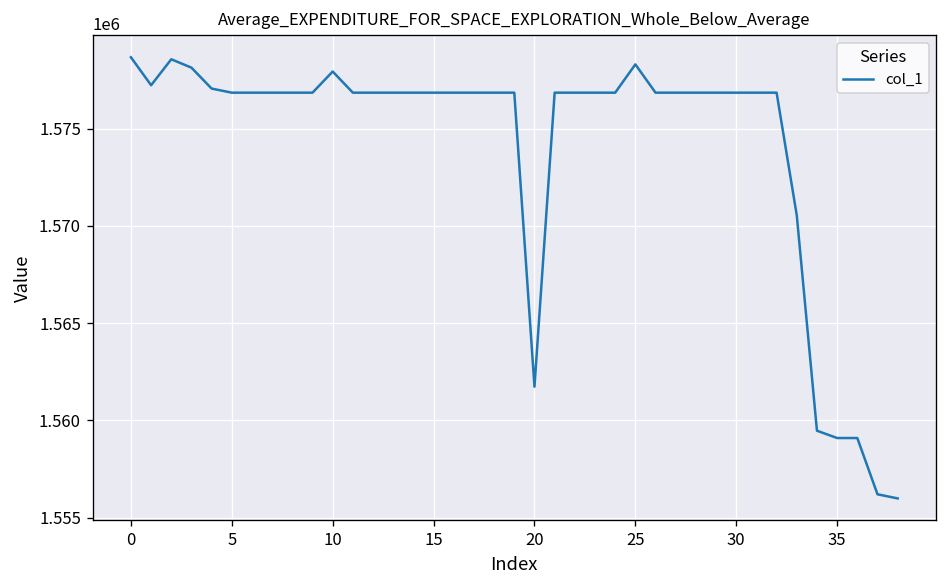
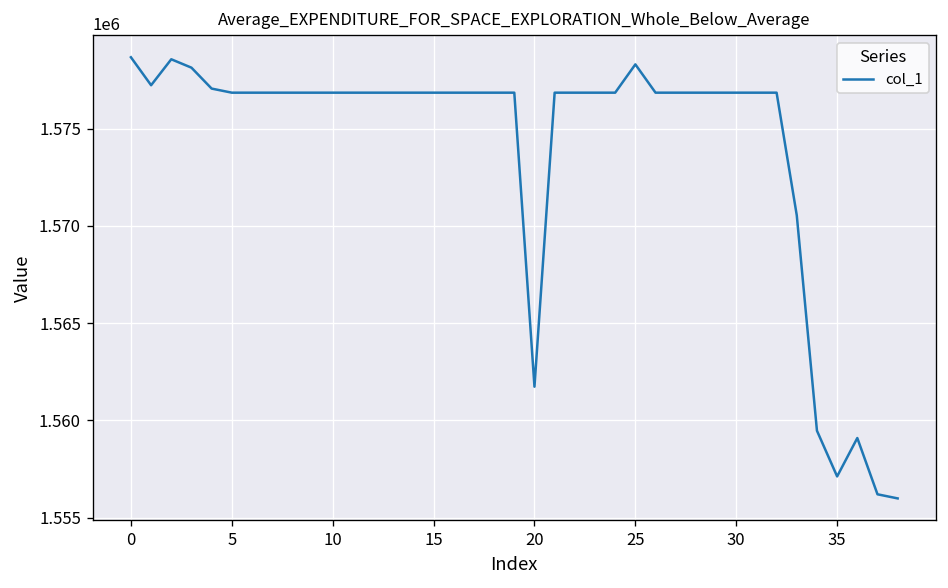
  {
    "0": 1578700,
    "5": 1576900,
-   "10": 1577900,
+   "10": 1576900,
    "15": 1576900,
    "20": 1561700,
    "25": 1578300,
    "30": 1576900,
-   "35": 1559100
+   "35": 1557100
  }
